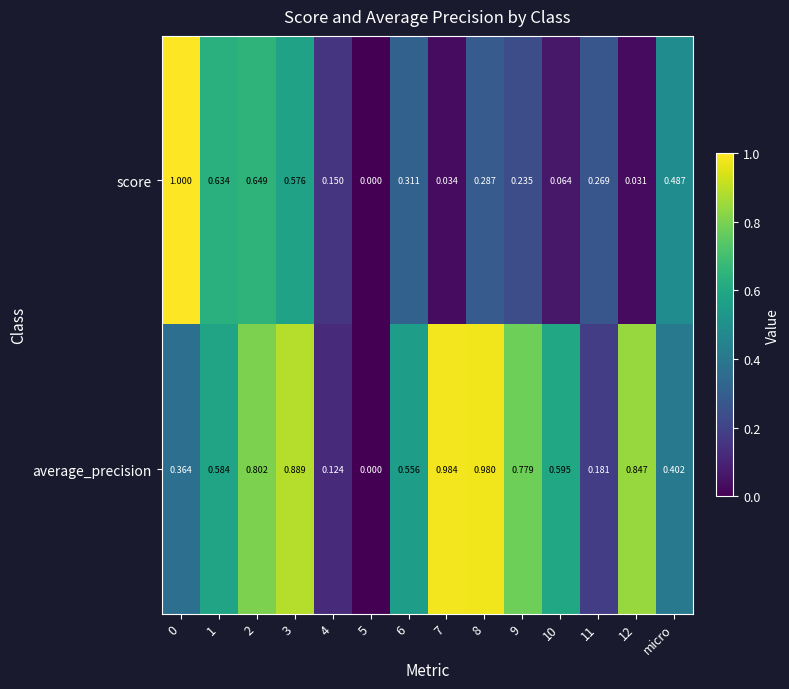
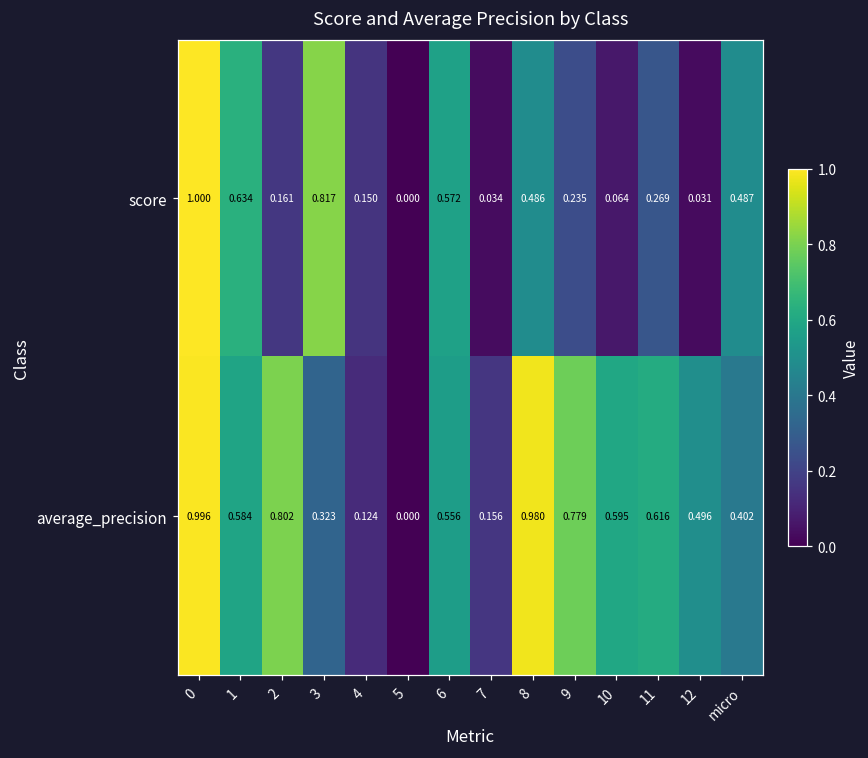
  {
    "score": {
      "0": 1.000,
      "1": 0.634,
-     "2": 0.649,
-     "3": 0.576,
+     "2": 0.161,
+     "3": 0.817,
      "4": 0.150,
      "5": 0.000,
-     "6": 0.311,
+     "6": 0.572,
      "7": 0.034,
-     "8": 0.287,
+     "8": 0.486,
      "9": 0.235,
      "10": 0.064,
      "11": 0.269,
      "12": 0.031,
      "micro": 0.487
    },
    "average_precision": {
-     "0": 0.364,
+     "0": 0.996,
      "1": 0.584,
      "2": 0.802,
-     "3": 0.889,
+     "3": 0.323,
      "4": 0.124,
      "5": 0.000,
      "6": 0.556,
-     "7": 0.984,
+     "7": 0.156,
      "8": 0.980,
      "9": 0.779,
      "10": 0.595,
-     "11": 0.181,
-     "12": 0.847,
+     "11": 0.616,
+     "12": 0.496,
      "micro": 0.402
    }
  }
